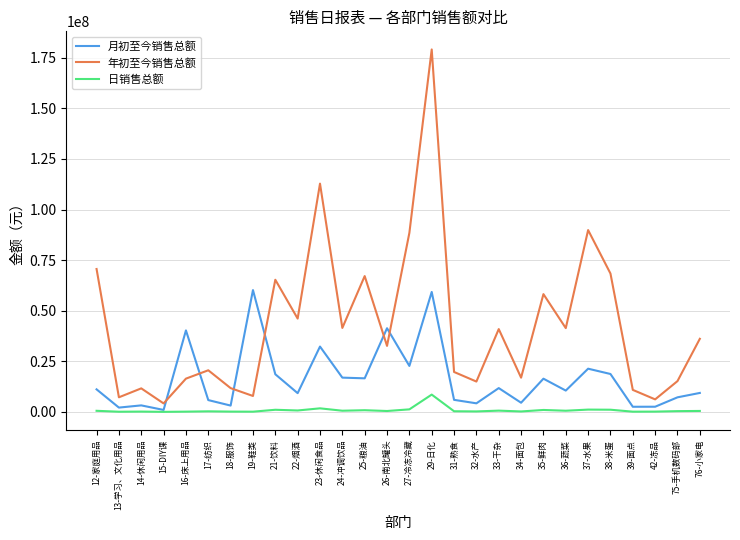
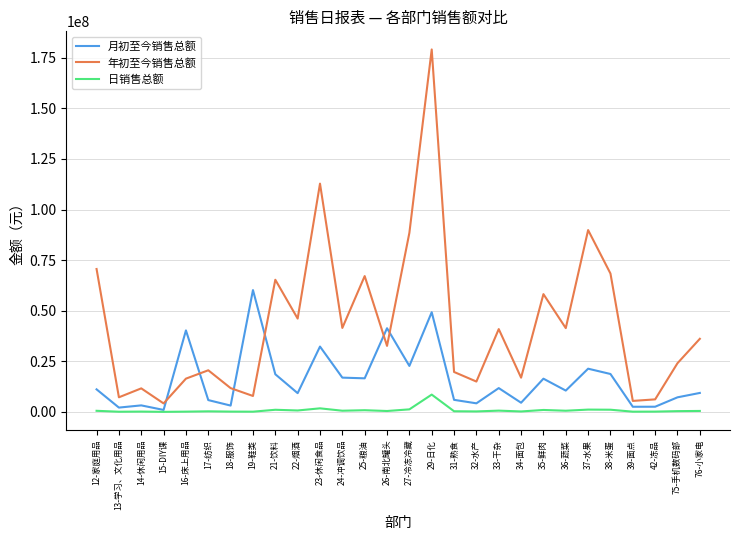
  {
    "月初至今销售总额": {
      "12-家庭用品": 11000000,
      "13-学习、文化用品": 2000000,
      "14-休闲用品": 3000000,
      "16-床上用品": 40000000,
      "17-纺织": 6000000,
      "18-服饰": 3000000,
      "19-鞋类": 60000000,
      "21-饮料": 19000000,
      "22-烟酒": 9000000,
      "23-休闲食品": 32000000,
      "24-冲调饮品": 17000000,
      "25-粮油": 17000000,
      "26-南北罐头": 41000000,
      "27-冷冻冷藏": 23000000,
-     "29-日化": 59000000,
+     "29-日化": 49000000,
      "31-熟食": 6000000,
      "32-水产": 4000000,
      "33-干杂": 12000000,
      "34-面包": 5000000,
      "35-鲜肉": 16000000,
      "36-蔬菜": 11000000,
      "37-水果": 21000000,
      "38-米蛋": 19000000,
      "39-面点": 3000000,
      "42-冻品": 3000000,
      "75-手机数码部": 7000000,
      "76-小家电": 9000000
    },
    "年初至今销售总额": {
      "12-家庭用品": 71000000,
      "13-学习、文化用品": 7000000,
      "14-休闲用品": 12000000,
      "15-DIY课": 4000000,
      "16-床上用品": 16000000,
      "17-纺织": 21000000,
      "18-服饰": 12000000,
      "19-鞋类": 8000000,
      "21-饮料": 65000000,
      "22-烟酒": 46000000,
      "23-休闲食品": 113000000,
      "24-冲调饮品": 42000000,
      "25-粮油": 67000000,
      "26-南北罐头": 33000000,
      "27-冷冻冷藏": 88000000,
      "29-日化": 179000000,
      "31-熟食": 20000000,
      "32-水产": 15000000,
      "33-干杂": 41000000,
      "34-面包": 17000000,
      "35-鲜肉": 58000000,
      "36-蔬菜": 41000000,
      "37-水果": 90000000,
      "38-米蛋": 68000000,
-     "39-面点": 11000000,
+     "39-面点": 5000000,
      "42-冻品": 6000000,
-     "75-手机数码部": 15000000,
+     "75-手机数码部": 24000000,
      "76-小家电": 36000000
    },
    "日销售总额": {
      "12-家庭用品": 1000000,
      "13-学习、文化用品": 0,
      "14-休闲用品": 0,
      "16-床上用品": 0,
      "17-纺织": 0,
      "18-服饰": 0,
      "19-鞋类": 0,
      "21-饮料": 1000000,
      "22-烟酒": 1000000,
      "23-休闲食品": 2000000,
      "24-冲调饮品": 1000000,
      "25-粮油": 1000000,
      "26-南北罐头": 0,
      "27-冷冻冷藏": 1000000,
      "29-日化": 9000000,
      "31-熟食": 0,
      "32-水产": 0,
      "33-干杂": 1000000,
      "34-面包": 0,
      "35-鲜肉": 1000000,
      "36-蔬菜": 1000000,
      "37-水果": 1000000,
      "38-米蛋": 1000000,
      "39-面点": 0,
      "42-冻品": 0,
      "75-手机数码部": 0,
      "76-小家电": 0
    }
  }
